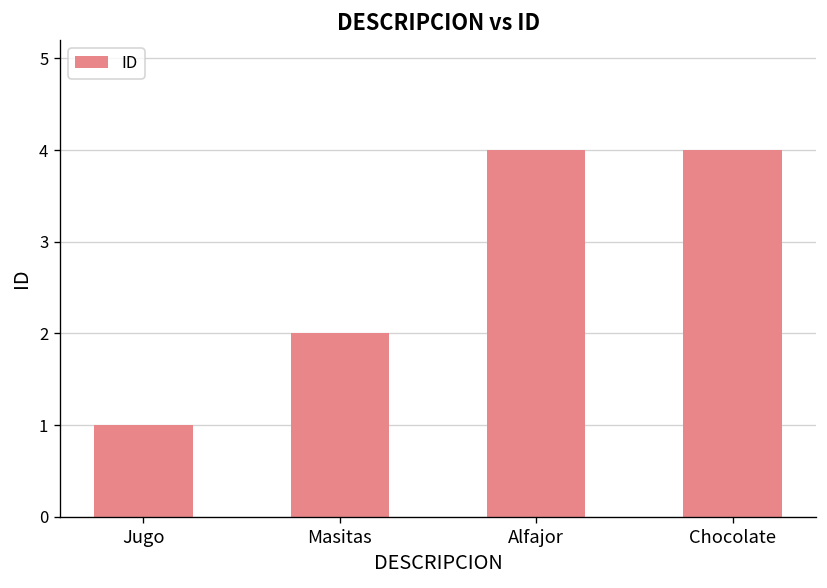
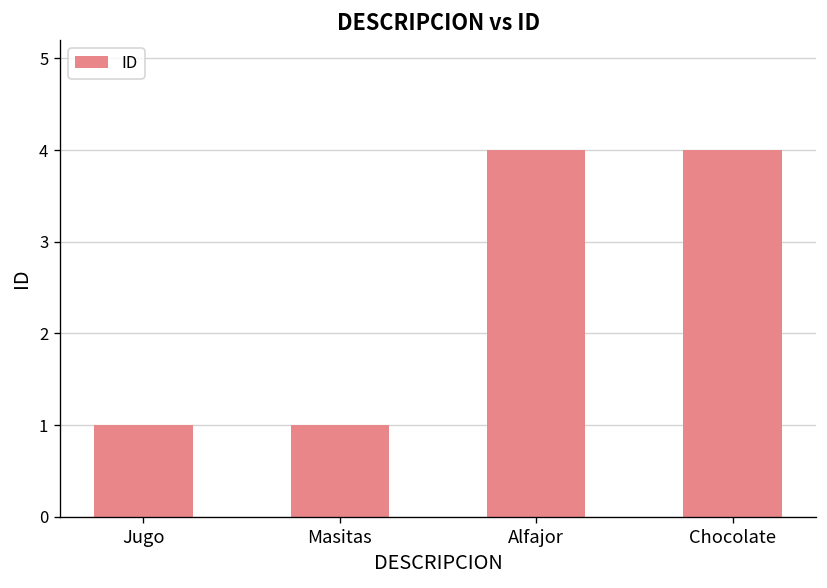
  {
    "Jugo": 1,
-   "Masitas": 2,
+   "Masitas": 1,
    "Alfajor": 4,
    "Chocolate": 4
  }
